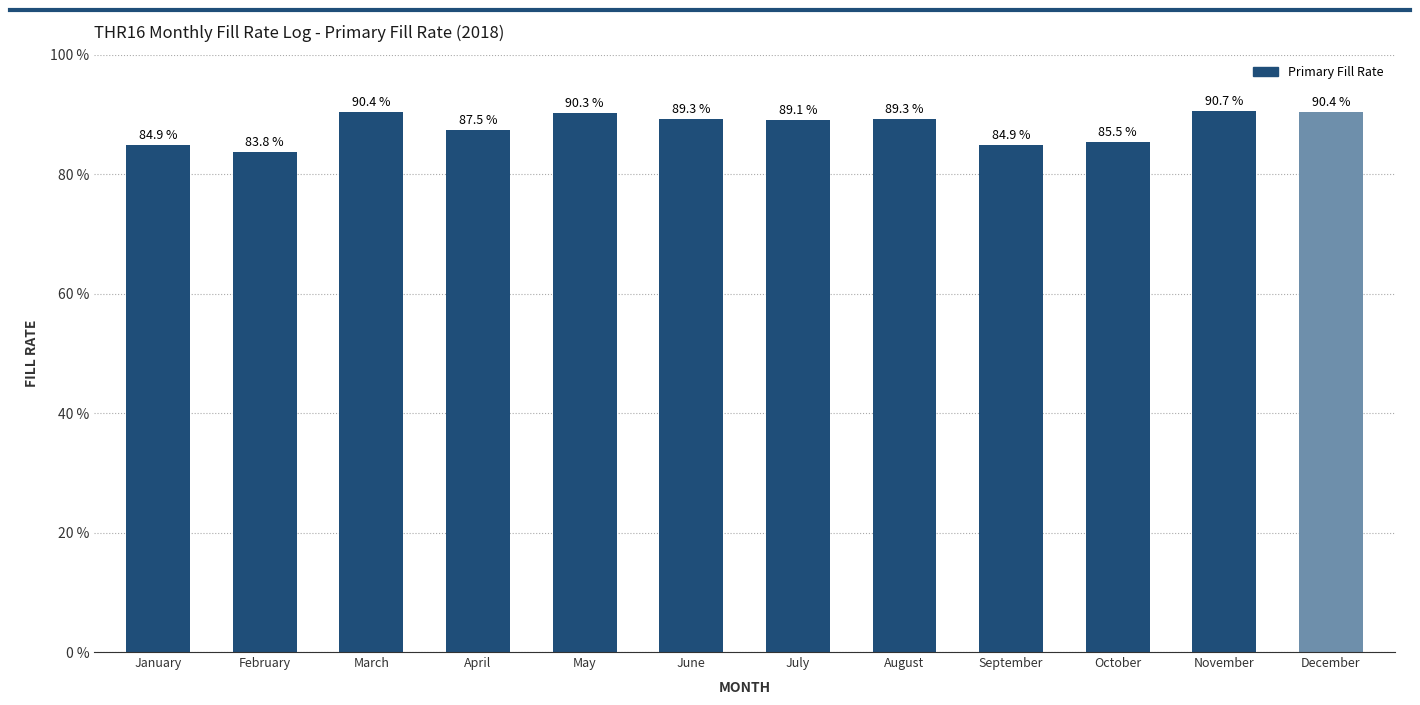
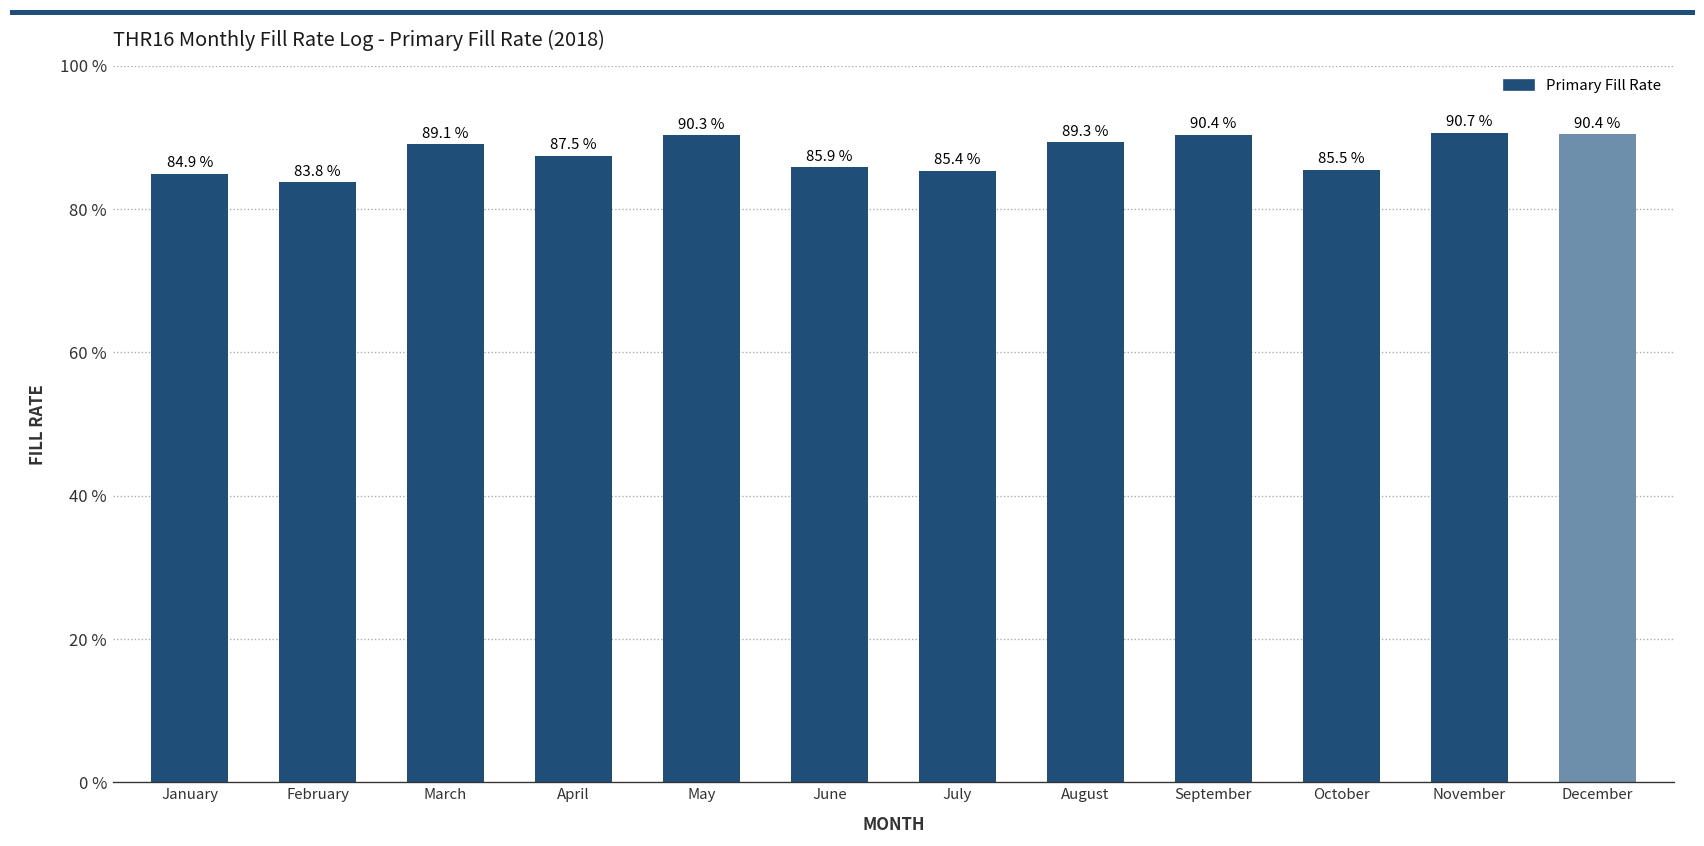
  {
    "January": "84.9 %",
    "February": "83.8 %",
-   "March": "90.4 %",
+   "March": "89.1 %",
    "April": "87.5 %",
    "May": "90.3 %",
-   "June": "89.3 %",
-   "July": "89.1 %",
+   "June": "85.9 %",
+   "July": "85.4 %",
    "August": "89.3 %",
-   "September": "84.9 %",
+   "September": "90.4 %",
    "October": "85.5 %",
    "November": "90.7 %",
    "December": "90.4 %"
  }
